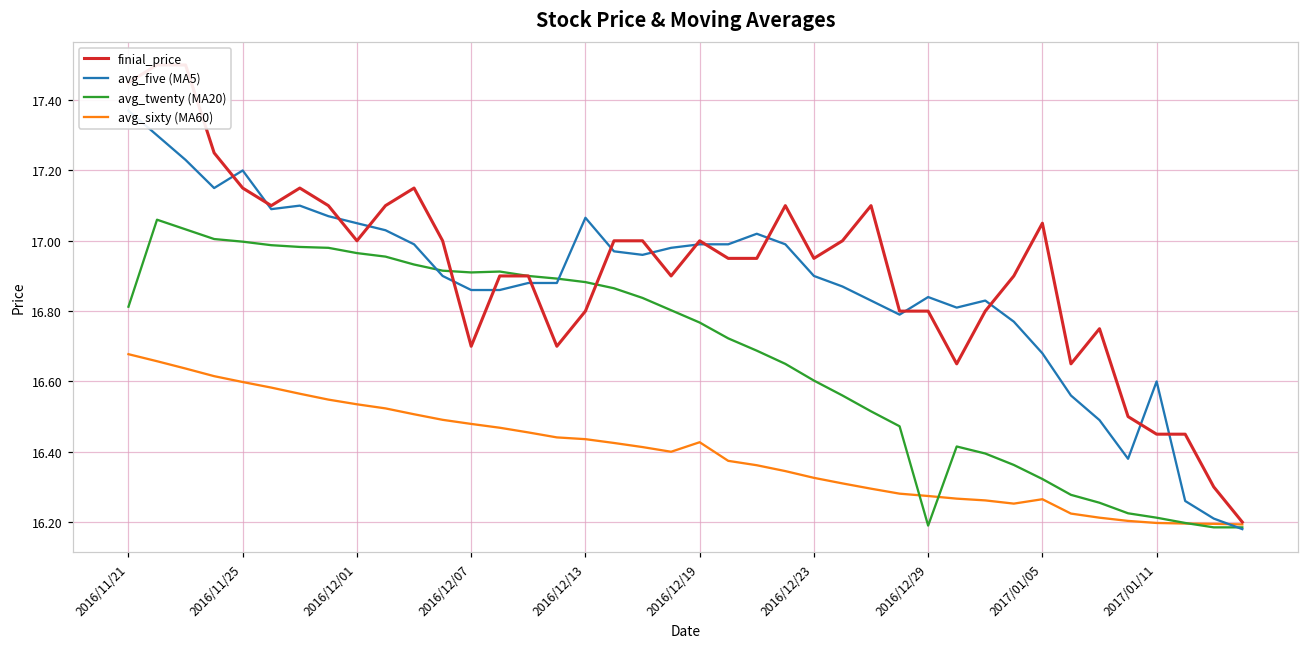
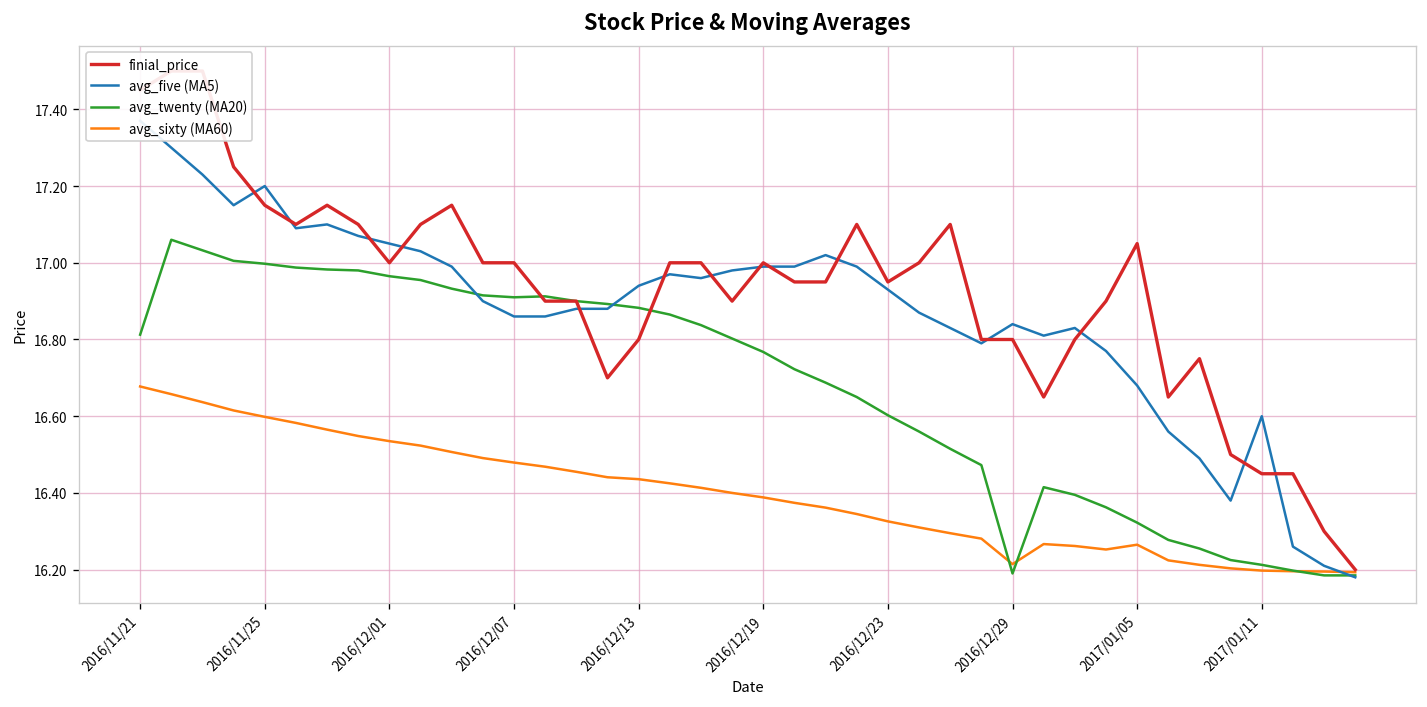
  {
    "finial_price": {
      "2016/11/25": 17.15,
      "2016/12/01": 17.0,
-     "2016/12/07": 16.7,
+     "2016/12/07": 17.0,
      "2016/12/13": 16.8,
      "2016/12/19": 17.0,
      "2016/12/23": 16.95,
      "2016/12/29": 16.8,
      "2017/01/05": 17.05,
      "2017/01/11": 16.45
    },
    "avg_five (MA5)": {
      "2016/11/25": 17.20,
      "2016/12/01": 17.05,
      "2016/12/07": 16.86,
-     "2016/12/13": 17.07,
+     "2016/12/13": 16.94,
      "2016/12/19": 16.99,
-     "2016/12/23": 16.90,
+     "2016/12/23": 16.93,
      "2016/12/29": 16.84,
      "2017/01/05": 16.68,
      "2017/01/11": 16.60
    },
    "avg_twenty (MA20)": {
      "2016/11/21": 16.81,
      "2016/11/25": 17.00,
      "2016/12/01": 16.97,
      "2016/12/07": 16.91,
      "2016/12/13": 16.88,
      "2016/12/19": 16.77,
      "2016/12/23": 16.60,
      "2016/12/29": 16.19,
      "2017/01/05": 16.32,
      "2017/01/11": 16.21
    },
    "avg_sixty (MA60)": {
      "2016/11/21": 16.68,
      "2016/11/25": 16.60,
      "2016/12/01": 16.54,
      "2016/12/07": 16.48,
      "2016/12/13": 16.44,
-     "2016/12/19": 16.43,
+     "2016/12/19": 16.39,
      "2016/12/23": 16.33,
-     "2016/12/29": 16.27,
+     "2016/12/29": 16.21,
      "2017/01/05": 16.27,
      "2017/01/11": 16.20
    }
  }
